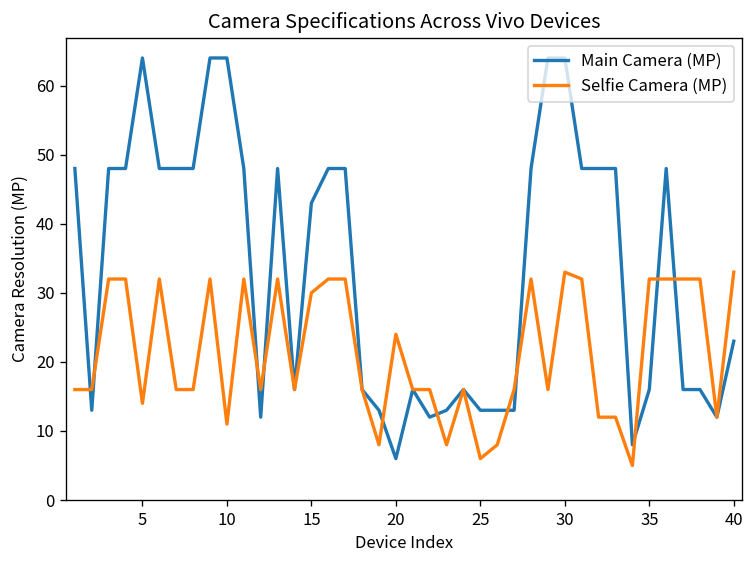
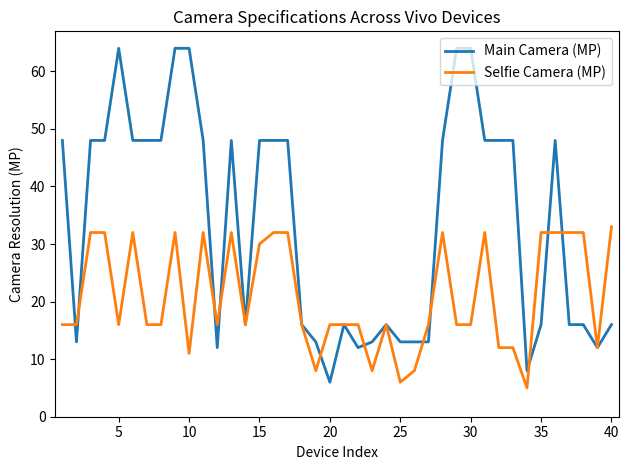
  {
    "Main Camera (MP)": {
      "5": 64,
      "10": 64,
-     "15": 43,
+     "15": 48,
      "20": 6,
      "25": 13,
      "35": 16,
-     "40": 23
+     "40": 16
    },
    "Selfie Camera (MP)": {
-     "5": 14,
+     "5": 16,
      "10": 11,
      "15": 30,
-     "20": 24,
+     "20": 16,
      "25": 6,
-     "30": 33,
+     "30": 16,
      "35": 32,
      "40": 33
    }
  }
